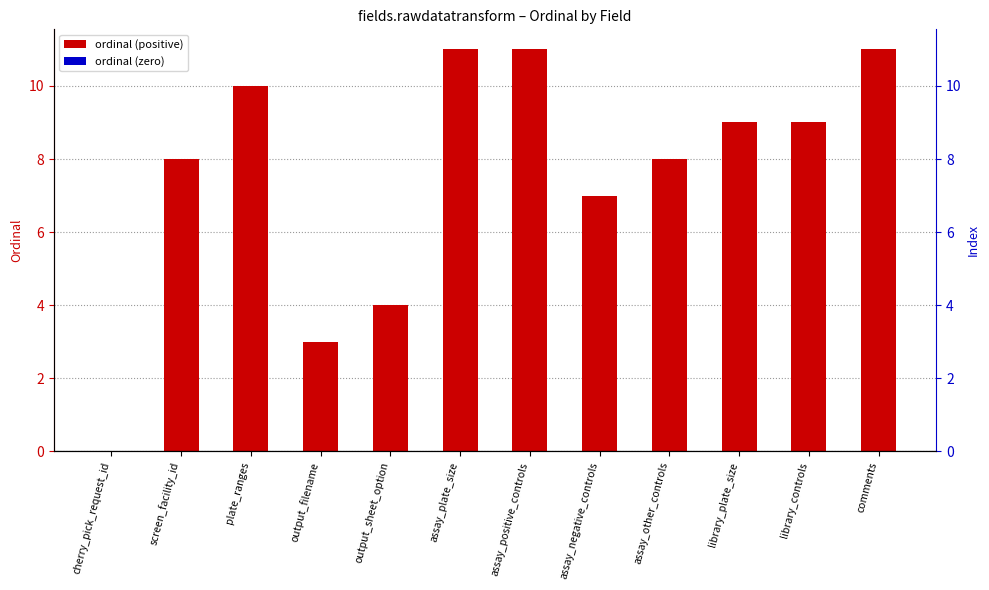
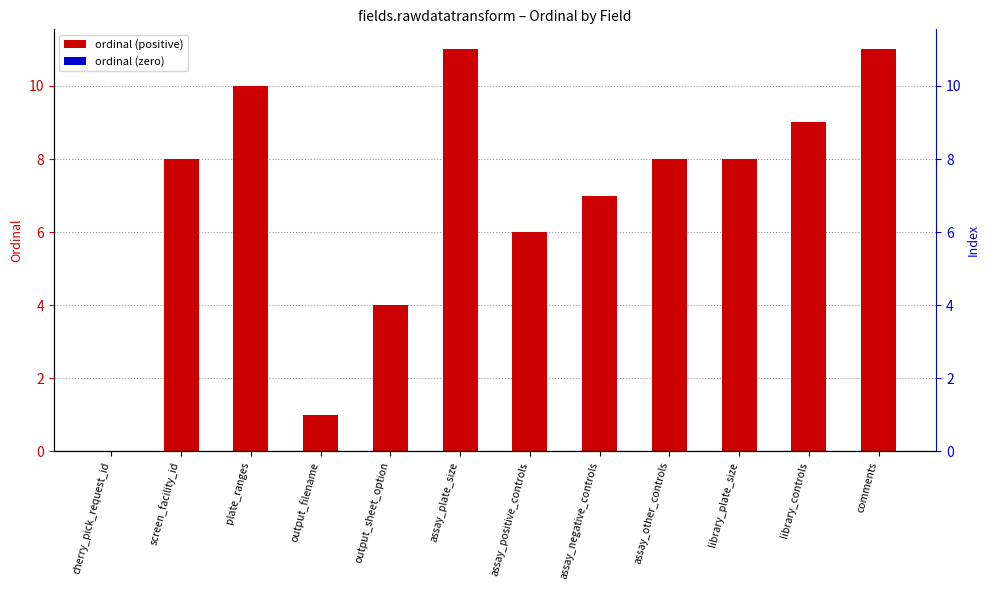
  {
    "cherry_pick_request_id": 0,
    "screen_facility_id": 8,
    "plate_ranges": 10,
-   "output_filename": 3,
+   "output_filename": 1,
    "output_sheet_option": 4,
    "assay_plate_size": 11,
-   "assay_positive_controls": 11,
+   "assay_positive_controls": 6,
    "assay_negative_controls": 7,
    "assay_other_controls": 8,
-   "library_plate_size": 9,
+   "library_plate_size": 8,
    "library_controls": 9,
    "comments": 11
  }
